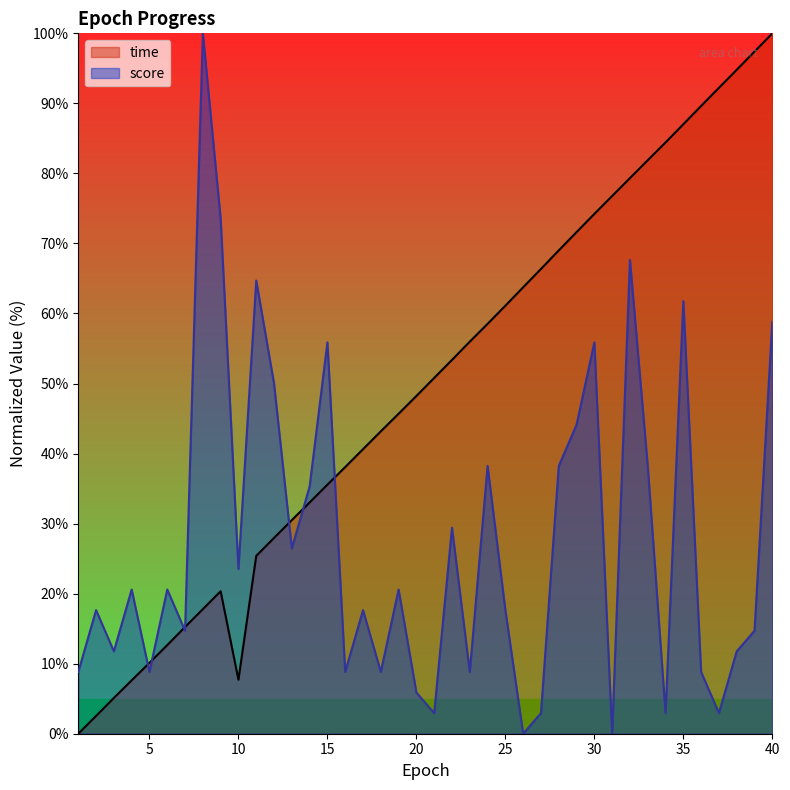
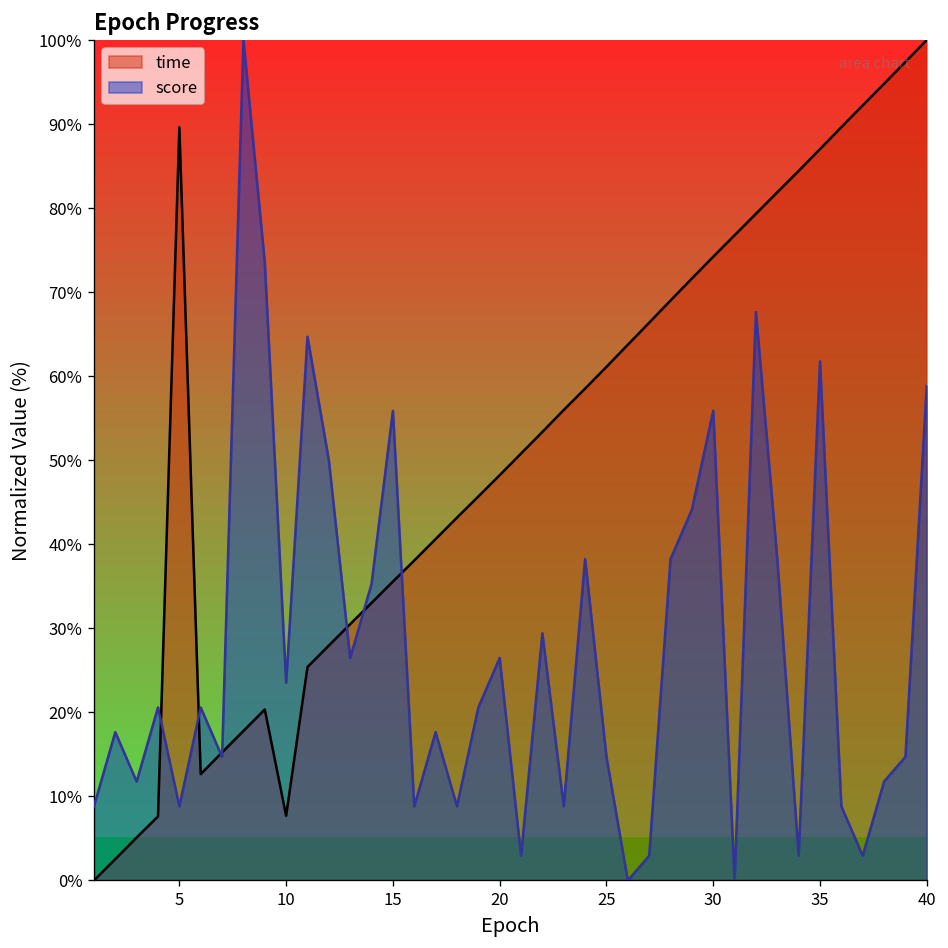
  {
    "time": {
-     "5": "10%",
+     "5": "90%",
      "10": "8%",
      "15": "36%",
      "20": "48%",
      "25": "61%",
      "30": "74%",
      "35": "87%",
      "40": "100%"
    },
    "score": {
      "5": "9%",
      "10": "24%",
      "15": "56%",
-     "20": "6%",
-     "25": "18%",
+     "20": "26%",
+     "25": "15%",
      "30": "56%",
      "35": "62%",
      "40": "59%"
    }
  }
